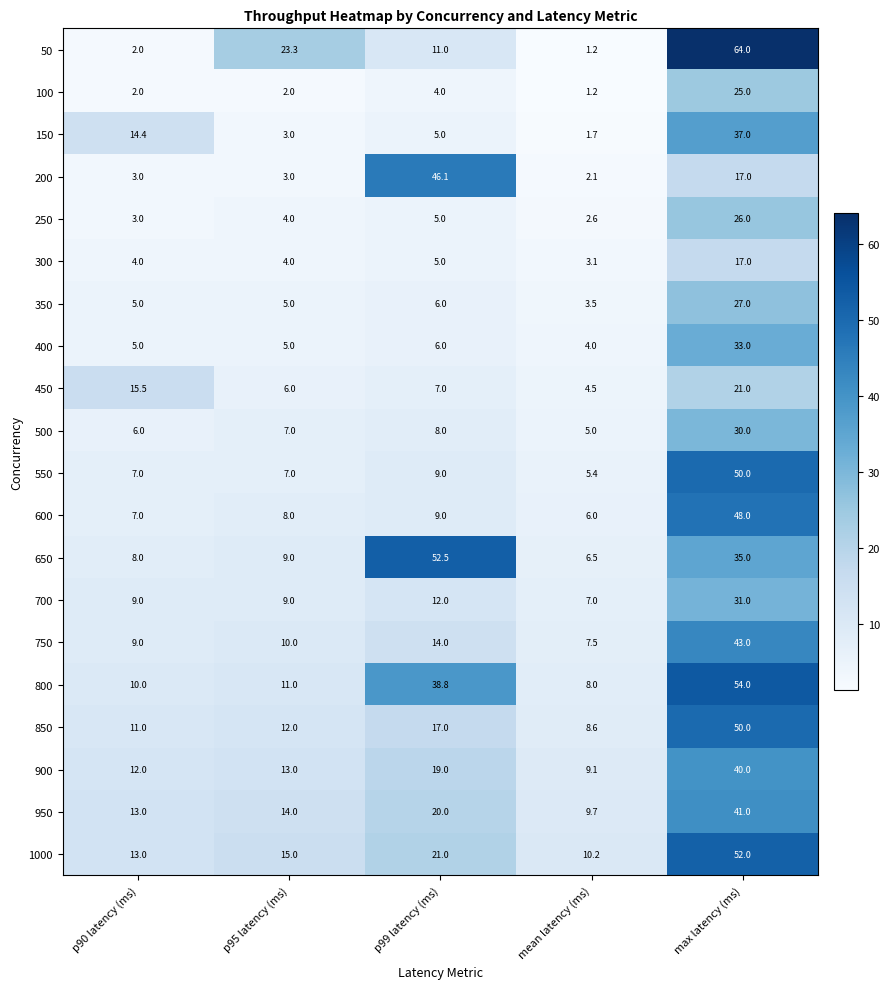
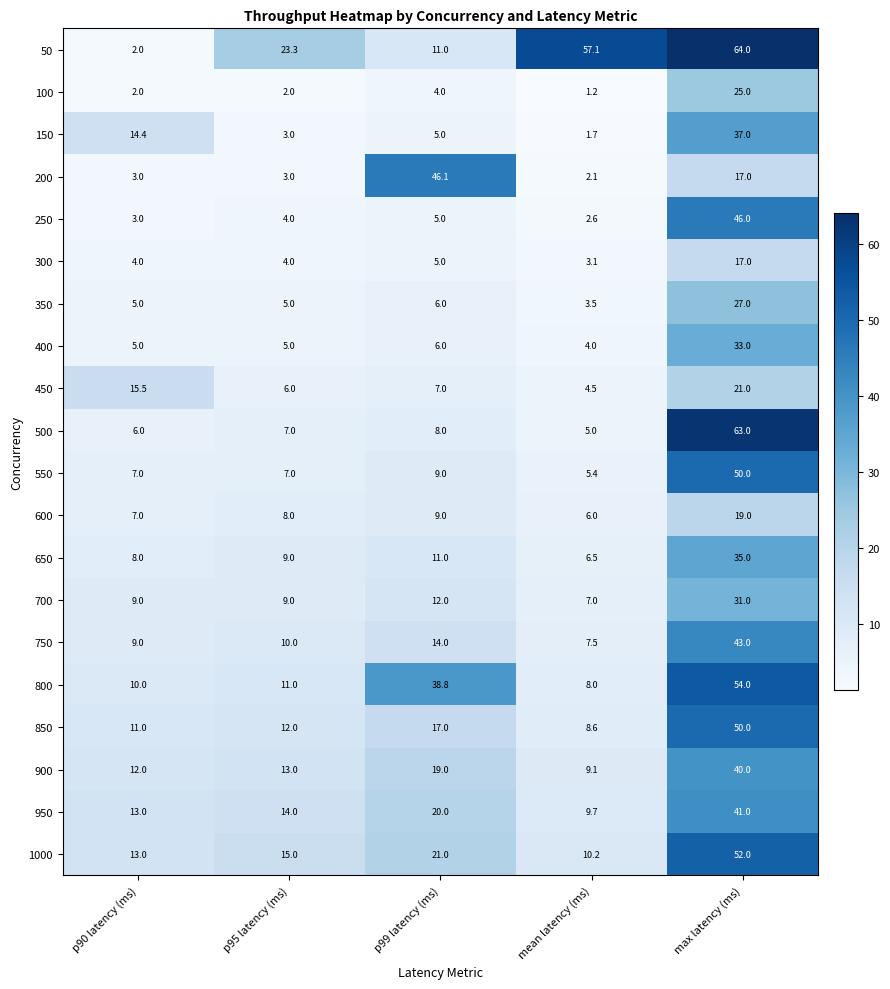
  {
    "50": {
      "p90 latency (ms)": 2.0,
      "p95 latency (ms)": 23.3,
      "p99 latency (ms)": 11.0,
-     "mean latency (ms)": 1.2,
+     "mean latency (ms)": 57.1,
      "max latency (ms)": 64.0
    },
    "100": {
      "p90 latency (ms)": 2.0,
      "p95 latency (ms)": 2.0,
      "p99 latency (ms)": 4.0,
      "mean latency (ms)": 1.2,
      "max latency (ms)": 25.0
    },
    "150": {
      "p90 latency (ms)": 14.4,
      "p95 latency (ms)": 3.0,
      "p99 latency (ms)": 5.0,
      "mean latency (ms)": 1.7,
      "max latency (ms)": 37.0
    },
    "200": {
      "p90 latency (ms)": 3.0,
      "p95 latency (ms)": 3.0,
      "p99 latency (ms)": 46.1,
      "mean latency (ms)": 2.1,
      "max latency (ms)": 17.0
    },
    "250": {
      "p90 latency (ms)": 3.0,
      "p95 latency (ms)": 4.0,
      "p99 latency (ms)": 5.0,
      "mean latency (ms)": 2.6,
-     "max latency (ms)": 26.0
+     "max latency (ms)": 46.0
    },
    "300": {
      "p90 latency (ms)": 4.0,
      "p95 latency (ms)": 4.0,
      "p99 latency (ms)": 5.0,
      "mean latency (ms)": 3.1,
      "max latency (ms)": 17.0
    },
    "350": {
      "p90 latency (ms)": 5.0,
      "p95 latency (ms)": 5.0,
      "p99 latency (ms)": 6.0,
      "mean latency (ms)": 3.5,
      "max latency (ms)": 27.0
    },
    "400": {
      "p90 latency (ms)": 5.0,
      "p95 latency (ms)": 5.0,
      "p99 latency (ms)": 6.0,
      "mean latency (ms)": 4.0,
      "max latency (ms)": 33.0
    },
    "450": {
      "p90 latency (ms)": 15.5,
      "p95 latency (ms)": 6.0,
      "p99 latency (ms)": 7.0,
      "mean latency (ms)": 4.5,
      "max latency (ms)": 21.0
    },
    "500": {
      "p90 latency (ms)": 6.0,
      "p95 latency (ms)": 7.0,
      "p99 latency (ms)": 8.0,
      "mean latency (ms)": 5.0,
-     "max latency (ms)": 30.0
+     "max latency (ms)": 63.0
    },
    "550": {
      "p90 latency (ms)": 7.0,
      "p95 latency (ms)": 7.0,
      "p99 latency (ms)": 9.0,
      "mean latency (ms)": 5.4,
      "max latency (ms)": 50.0
    },
    "600": {
      "p90 latency (ms)": 7.0,
      "p95 latency (ms)": 8.0,
      "p99 latency (ms)": 9.0,
      "mean latency (ms)": 6.0,
-     "max latency (ms)": 48.0
+     "max latency (ms)": 19.0
    },
    "650": {
      "p90 latency (ms)": 8.0,
      "p95 latency (ms)": 9.0,
-     "p99 latency (ms)": 52.5,
+     "p99 latency (ms)": 11.0,
      "mean latency (ms)": 6.5,
      "max latency (ms)": 35.0
    },
    "700": {
      "p90 latency (ms)": 9.0,
      "p95 latency (ms)": 9.0,
      "p99 latency (ms)": 12.0,
      "mean latency (ms)": 7.0,
      "max latency (ms)": 31.0
    },
    "750": {
      "p90 latency (ms)": 9.0,
      "p95 latency (ms)": 10.0,
      "p99 latency (ms)": 14.0,
      "mean latency (ms)": 7.5,
      "max latency (ms)": 43.0
    },
    "800": {
      "p90 latency (ms)": 10.0,
      "p95 latency (ms)": 11.0,
      "p99 latency (ms)": 38.8,
      "mean latency (ms)": 8.0,
      "max latency (ms)": 54.0
    },
    "850": {
      "p90 latency (ms)": 11.0,
      "p95 latency (ms)": 12.0,
      "p99 latency (ms)": 17.0,
      "mean latency (ms)": 8.6,
      "max latency (ms)": 50.0
    },
    "900": {
      "p90 latency (ms)": 12.0,
      "p95 latency (ms)": 13.0,
      "p99 latency (ms)": 19.0,
      "mean latency (ms)": 9.1,
      "max latency (ms)": 40.0
    },
    "950": {
      "p90 latency (ms)": 13.0,
      "p95 latency (ms)": 14.0,
      "p99 latency (ms)": 20.0,
      "mean latency (ms)": 9.7,
      "max latency (ms)": 41.0
    },
    "1000": {
      "p90 latency (ms)": 13.0,
      "p95 latency (ms)": 15.0,
      "p99 latency (ms)": 21.0,
      "mean latency (ms)": 10.2,
      "max latency (ms)": 52.0
    }
  }
